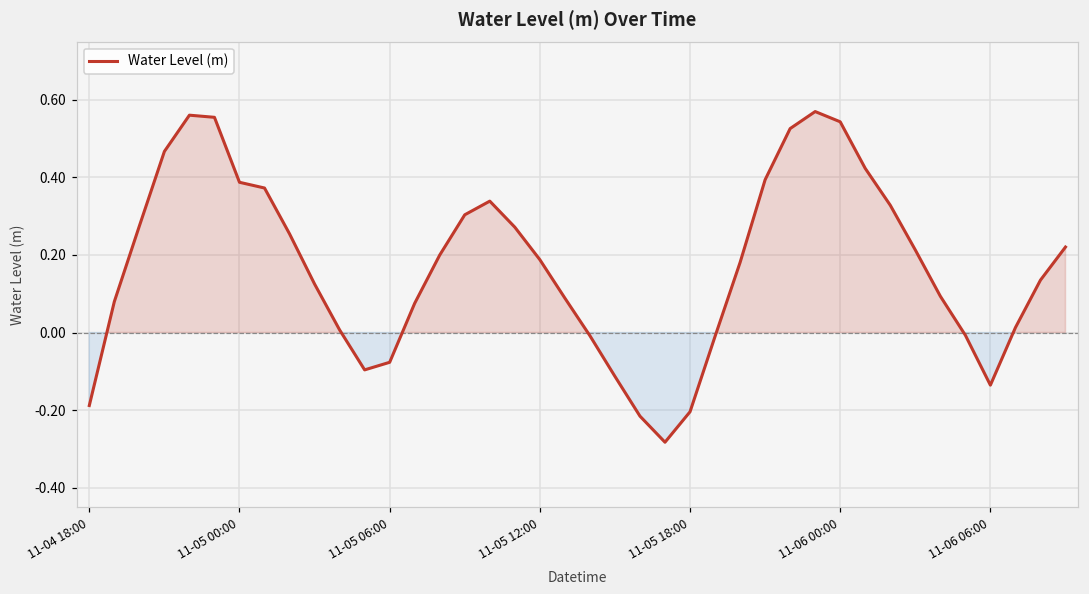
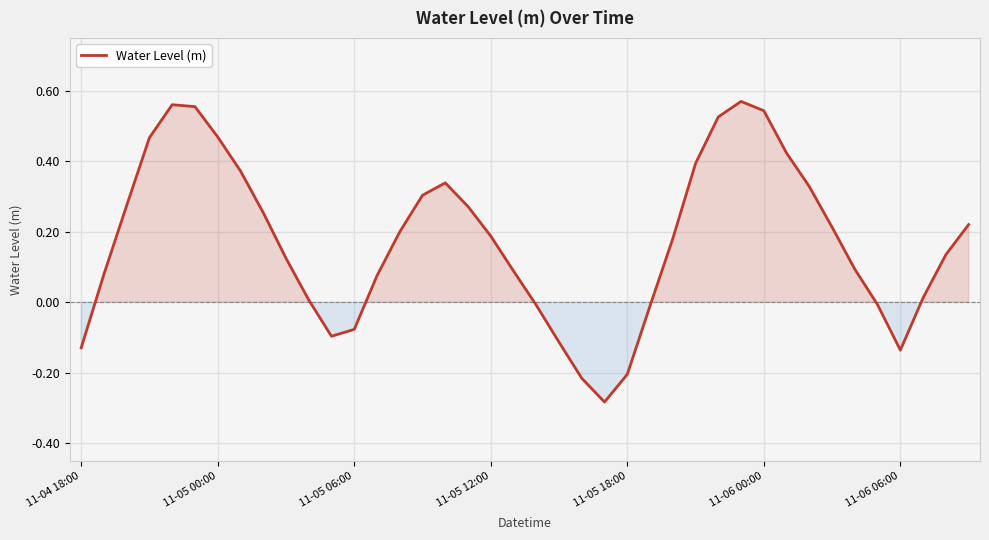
  {
-   "11-04 18:00": -0.19,
-   "11-05 00:00": 0.39,
+   "11-04 18:00": -0.13,
+   "11-05 00:00": 0.47,
    "11-05 06:00": -0.08,
    "11-05 12:00": 0.19,
    "11-05 18:00": -0.20,
    "11-06 00:00": 0.54,
    "11-06 06:00": -0.14
  }
